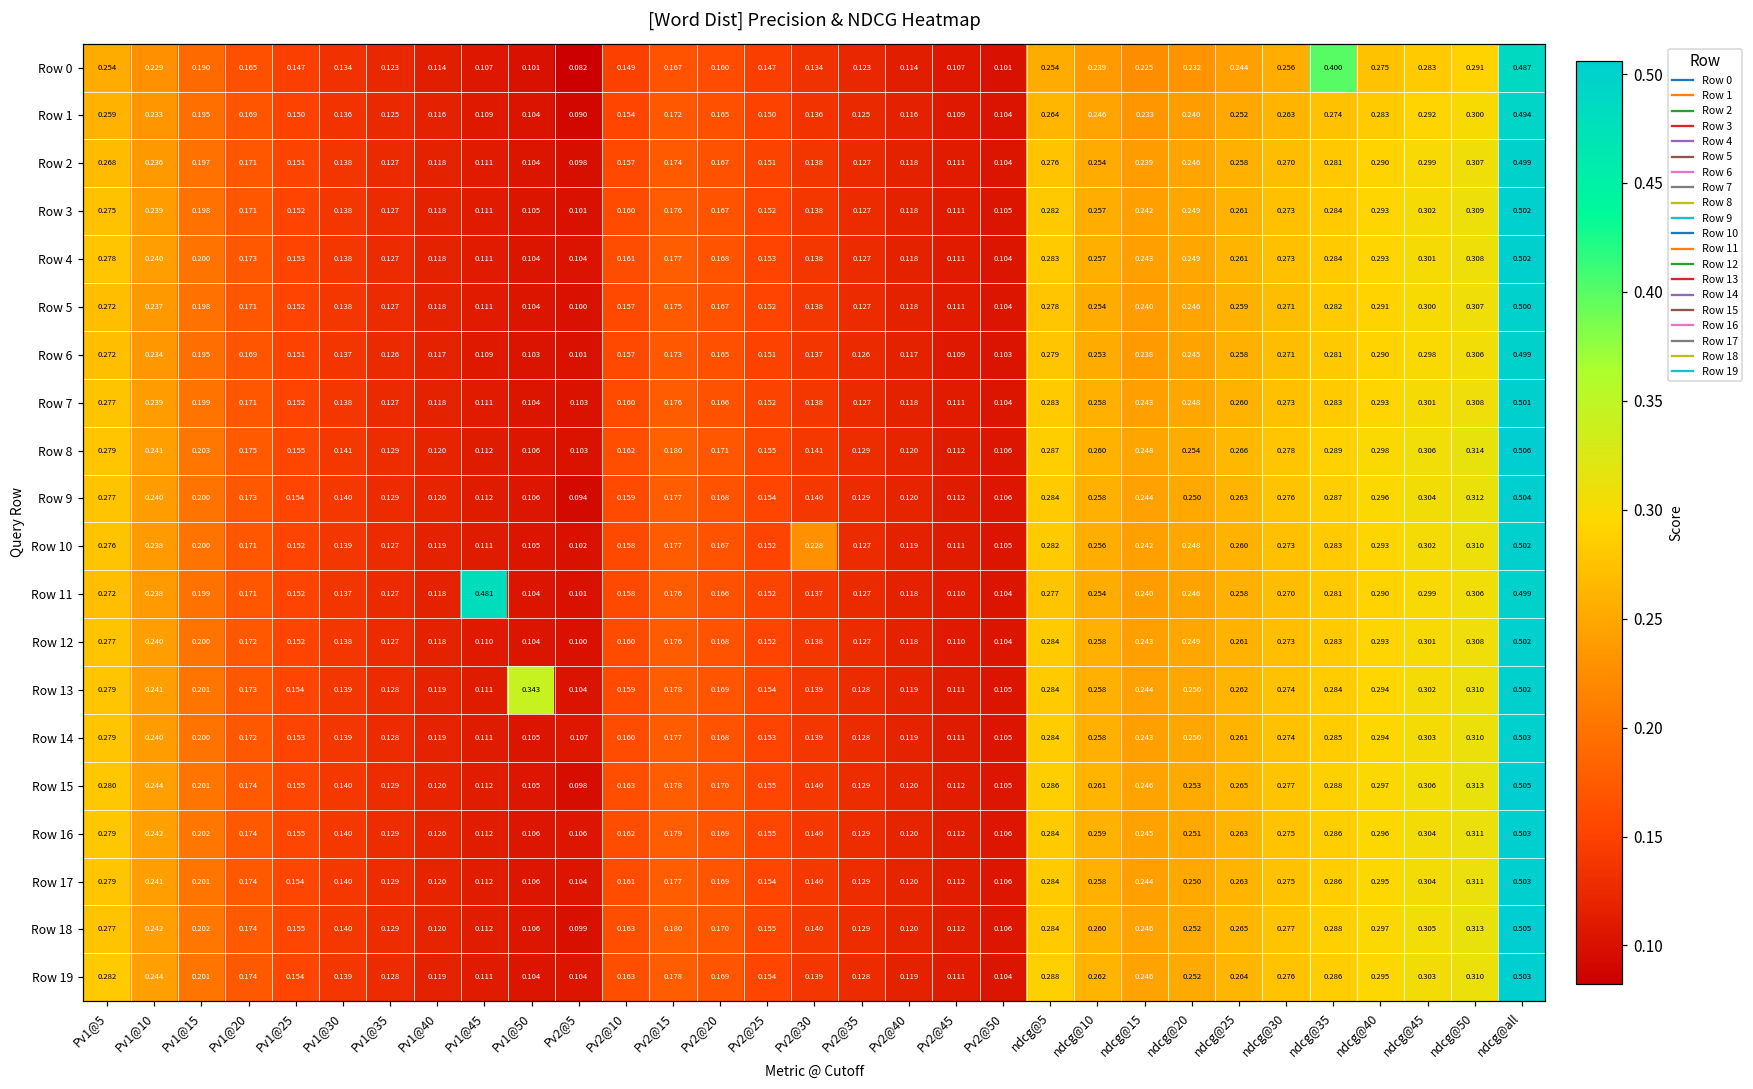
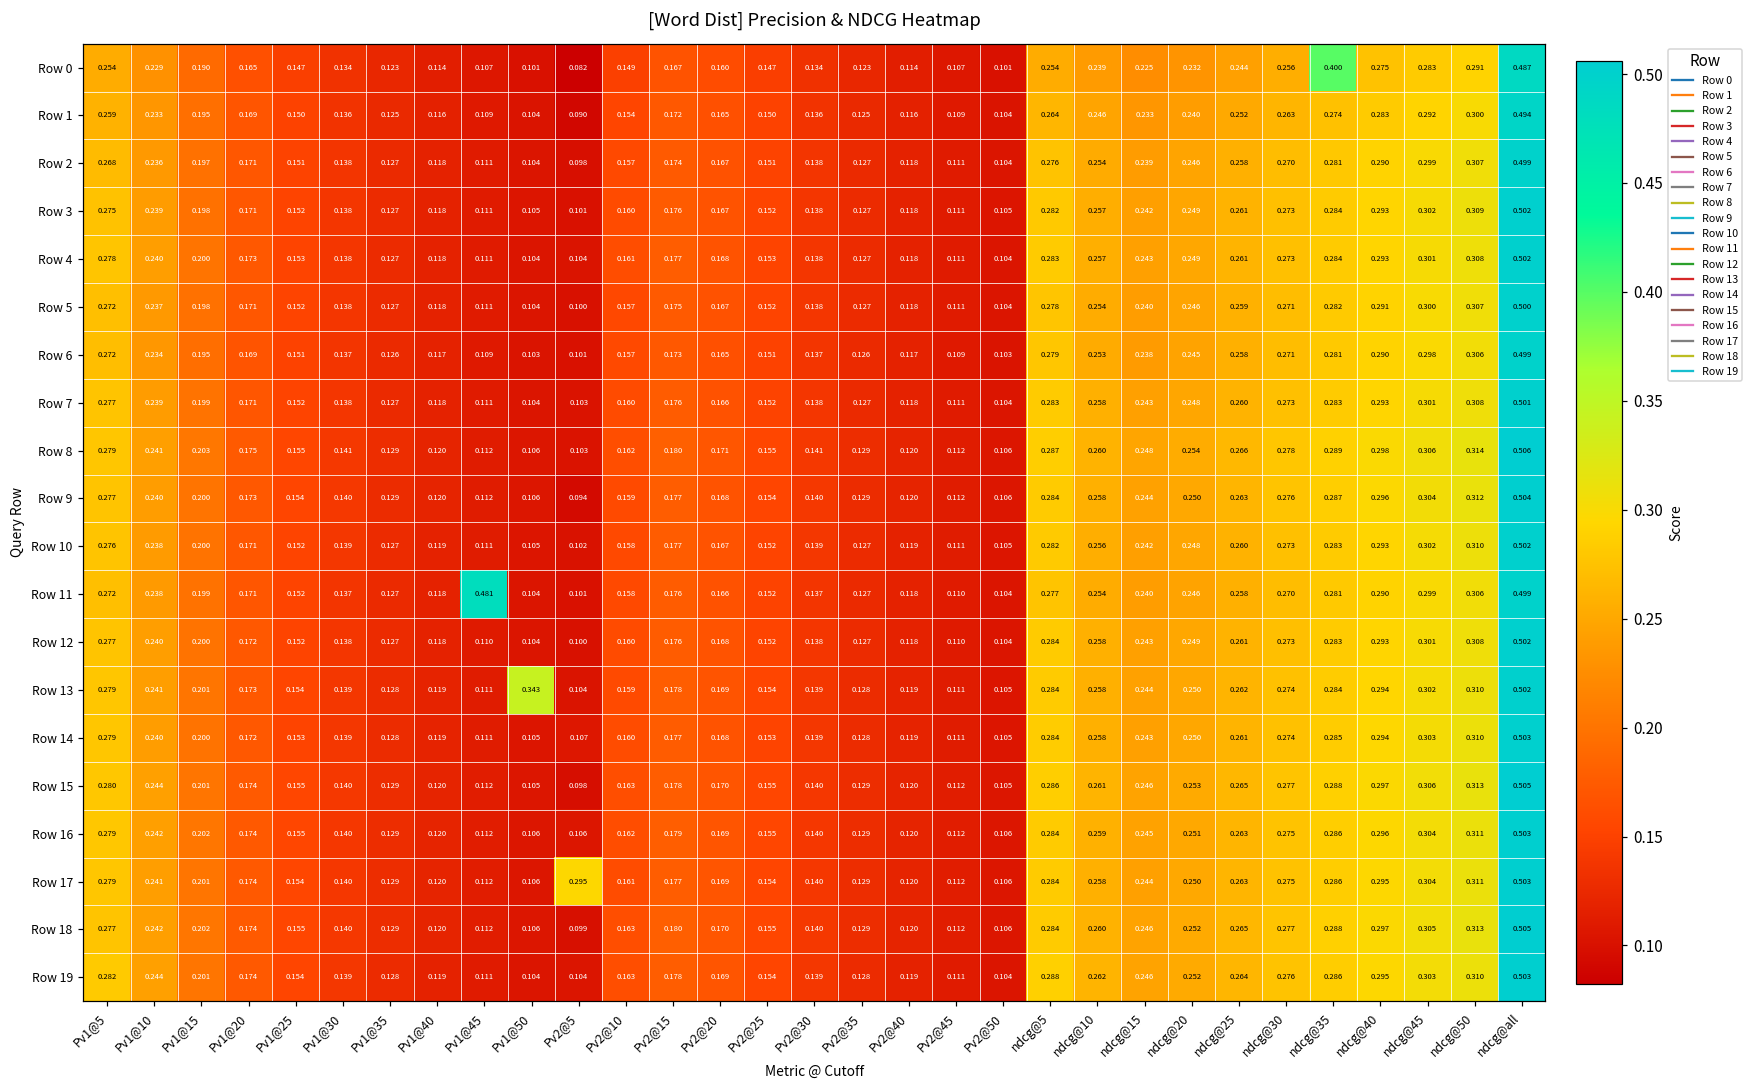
  {
    "Row 10": {
      "Pv1@5": 0.276,
      "Pv1@10": 0.238,
      "Pv1@15": 0.200,
      "Pv1@20": 0.171,
      "Pv1@25": 0.152,
      "Pv1@30": 0.139,
      "Pv1@35": 0.127,
      "Pv1@40": 0.119,
      "Pv1@45": 0.111,
      "Pv1@50": 0.105,
      "Pv2@5": 0.102,
      "Pv2@10": 0.158,
      "Pv2@15": 0.177,
      "Pv2@20": 0.167,
      "Pv2@25": 0.152,
-     "Pv2@30": 0.228,
+     "Pv2@30": 0.139,
      "Pv2@35": 0.127,
      "Pv2@40": 0.119,
      "Pv2@45": 0.111,
      "Pv2@50": 0.105,
      "ndcg@5": 0.282,
      "ndcg@10": 0.256,
      "ndcg@15": 0.242,
      "ndcg@20": 0.248,
      "ndcg@25": 0.260,
      "ndcg@30": 0.273,
      "ndcg@35": 0.283,
      "ndcg@40": 0.293,
      "ndcg@45": 0.302,
      "ndcg@50": 0.310,
      "ndcg@all": 0.502
    },
    "Row 17": {
      "Pv1@5": 0.279,
      "Pv1@10": 0.241,
      "Pv1@15": 0.201,
      "Pv1@20": 0.174,
      "Pv1@25": 0.154,
      "Pv1@30": 0.140,
      "Pv1@35": 0.129,
      "Pv1@40": 0.120,
      "Pv1@45": 0.112,
      "Pv1@50": 0.106,
-     "Pv2@5": 0.104,
+     "Pv2@5": 0.295,
      "Pv2@10": 0.161,
      "Pv2@15": 0.177,
      "Pv2@20": 0.169,
      "Pv2@25": 0.154,
      "Pv2@30": 0.140,
      "Pv2@35": 0.129,
      "Pv2@40": 0.120,
      "Pv2@45": 0.112,
      "Pv2@50": 0.106,
      "ndcg@5": 0.284,
      "ndcg@10": 0.258,
      "ndcg@15": 0.244,
      "ndcg@20": 0.250,
      "ndcg@25": 0.263,
      "ndcg@30": 0.275,
      "ndcg@35": 0.286,
      "ndcg@40": 0.295,
      "ndcg@45": 0.304,
      "ndcg@50": 0.311,
      "ndcg@all": 0.503
    }
  }
